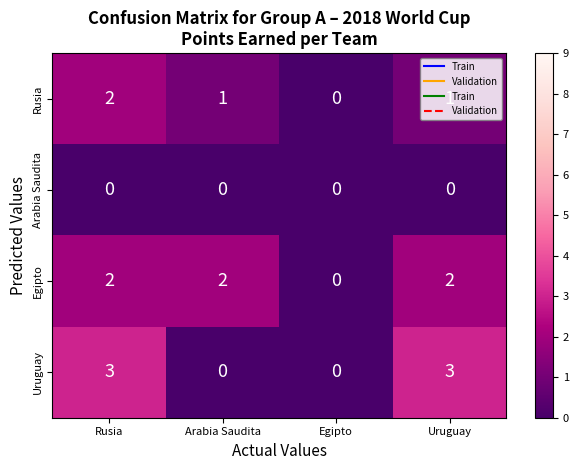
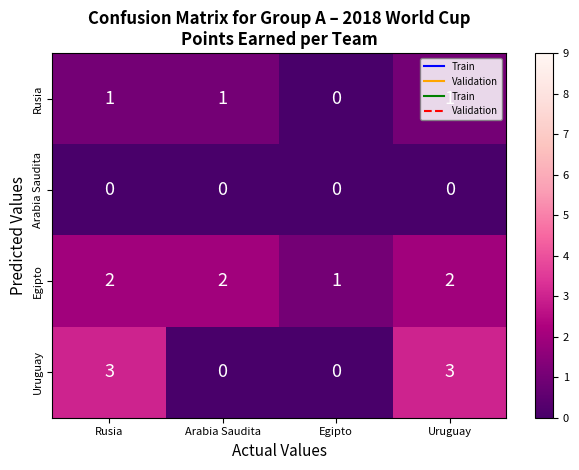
  {
    "Rusia": {
-     "Rusia": 2,
+     "Rusia": 1,
      "Arabia Saudita": 1,
      "Egipto": 0
    },
    "Arabia Saudita": {
      "Rusia": 0,
      "Arabia Saudita": 0,
      "Egipto": 0,
      "Uruguay": 0
    },
    "Egipto": {
      "Rusia": 2,
      "Arabia Saudita": 2,
-     "Egipto": 0,
+     "Egipto": 1,
      "Uruguay": 2
    },
    "Uruguay": {
      "Rusia": 3,
      "Arabia Saudita": 0,
      "Egipto": 0,
      "Uruguay": 3
    }
  }
